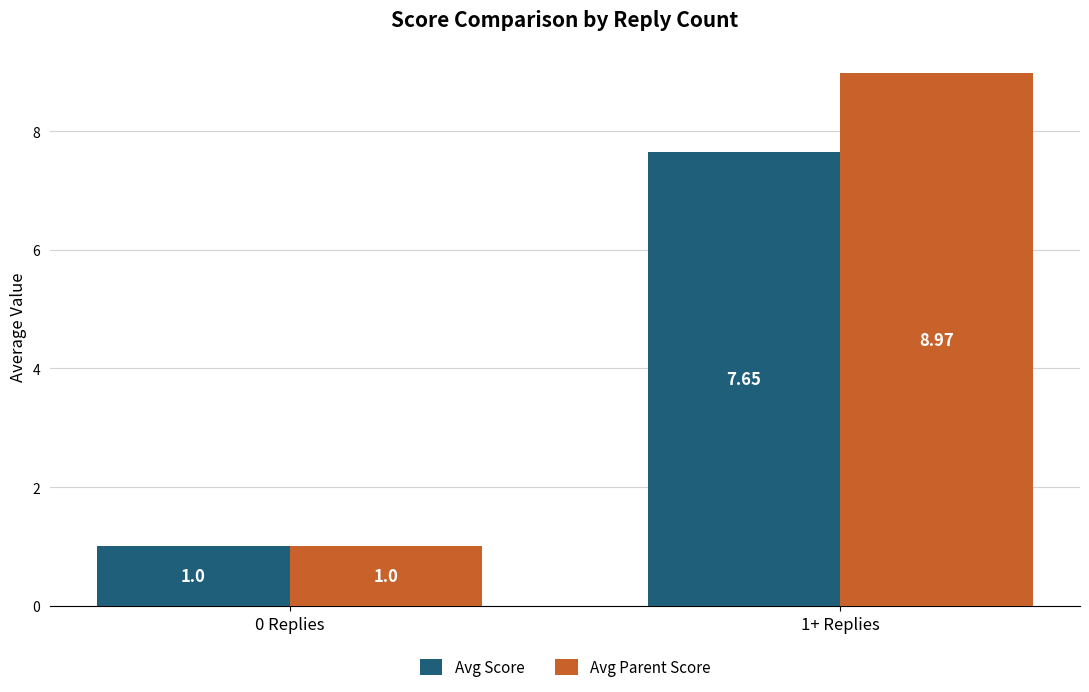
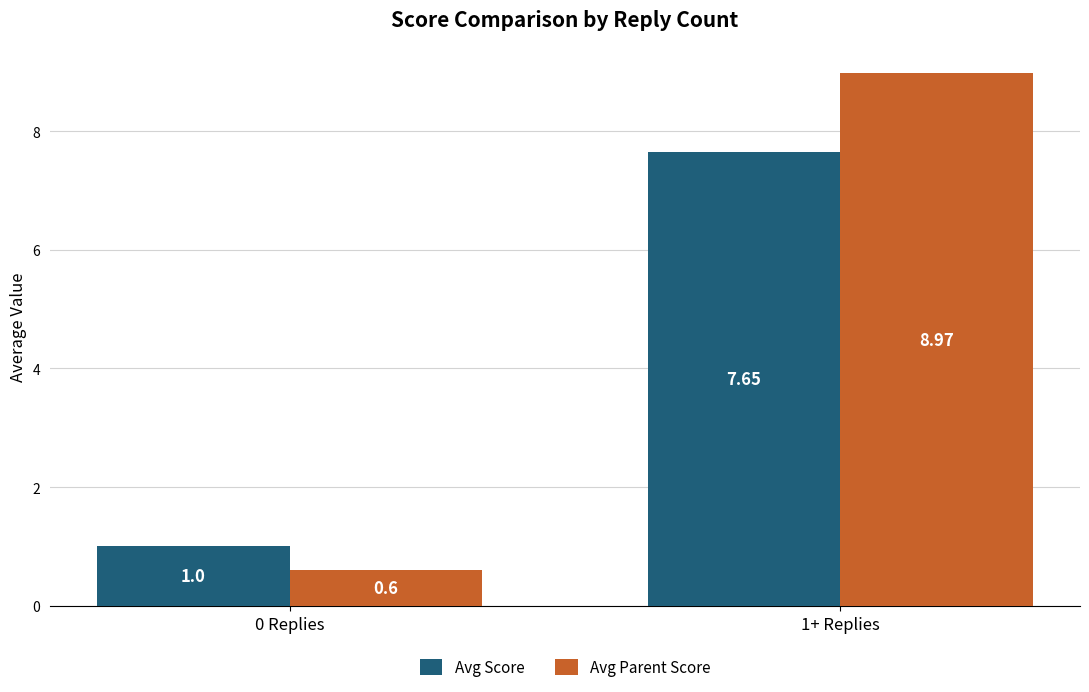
  {
    "Avg Score": {
      "0 Replies": 1.0,
      "1+ Replies": 7.65
    },
    "Avg Parent Score": {
-     "0 Replies": 1.0,
+     "0 Replies": 0.6,
      "1+ Replies": 8.97
    }
  }
